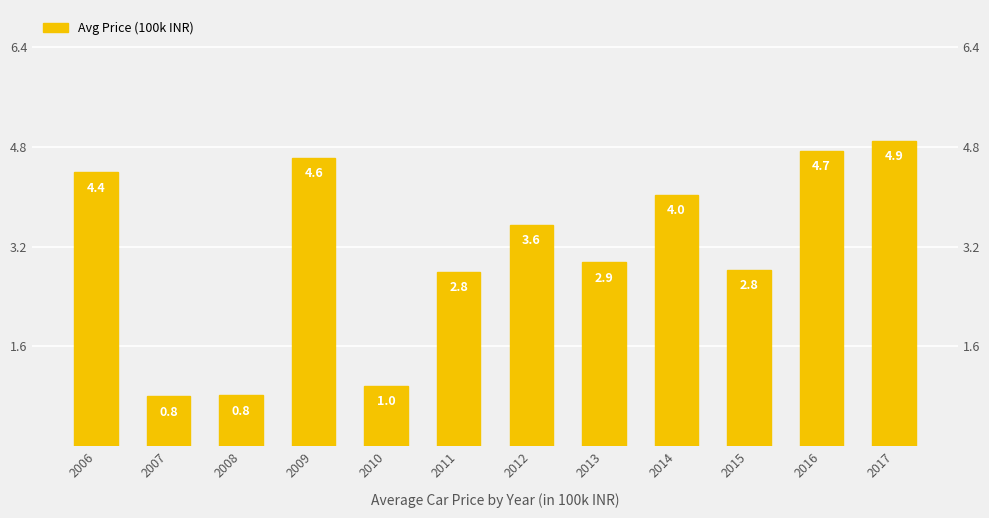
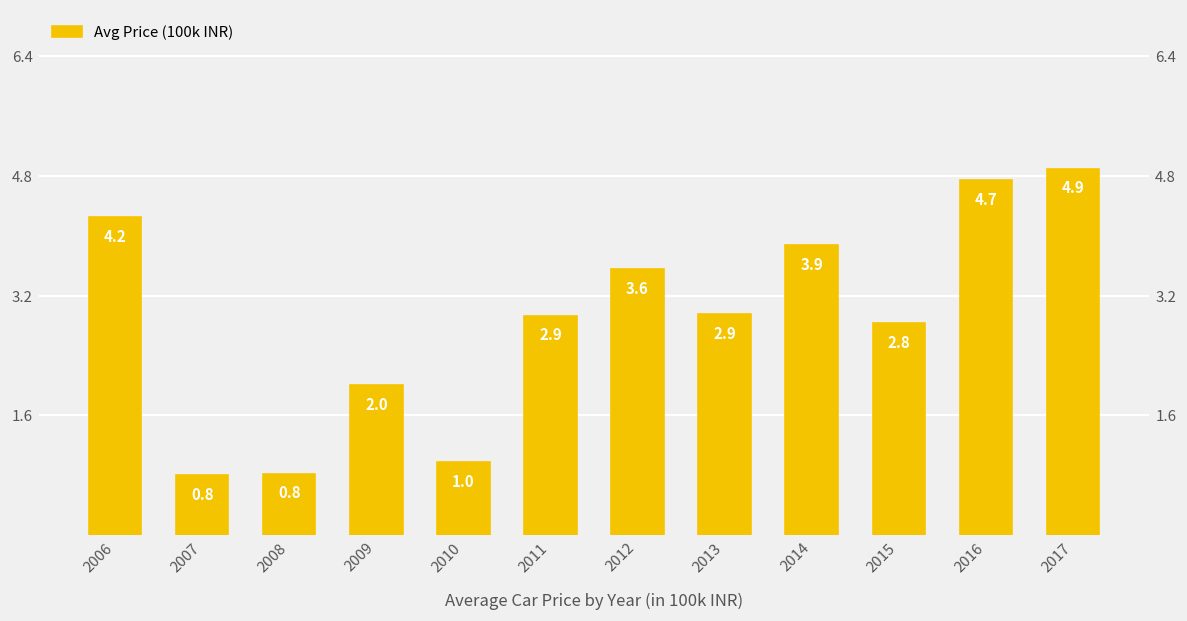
  {
-   "2006": 4.4,
+   "2006": 4.2,
    "2007": 0.8,
    "2008": 0.8,
-   "2009": 4.6,
+   "2009": 2.0,
    "2010": 1.0,
-   "2011": 2.8,
+   "2011": 2.9,
    "2012": 3.6,
    "2013": 2.9,
-   "2014": 4.0,
+   "2014": 3.9,
    "2015": 2.8,
    "2016": 4.7,
    "2017": 4.9
  }
